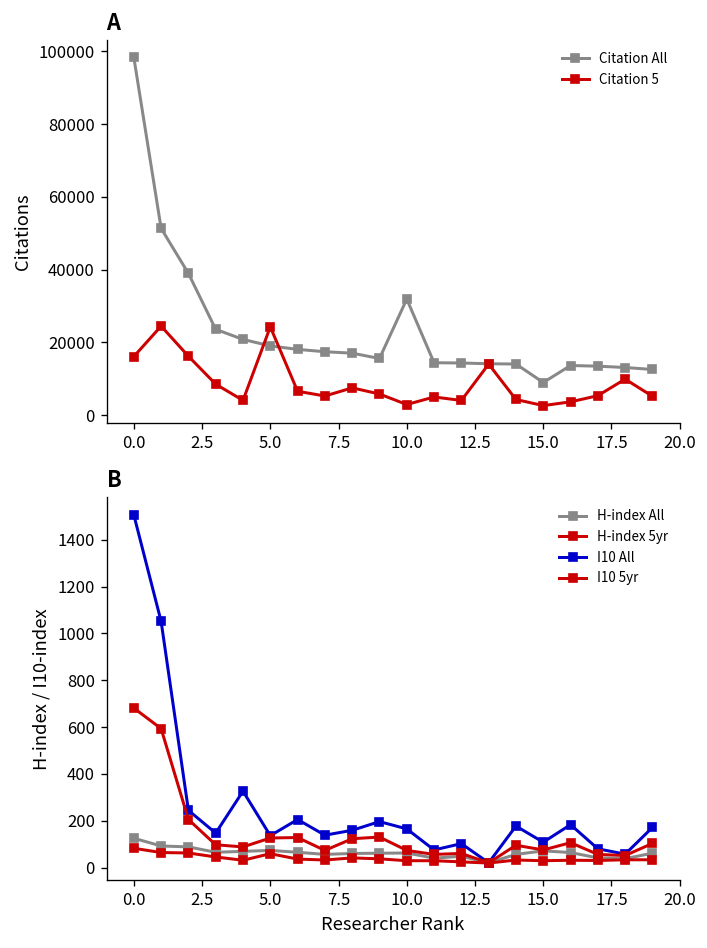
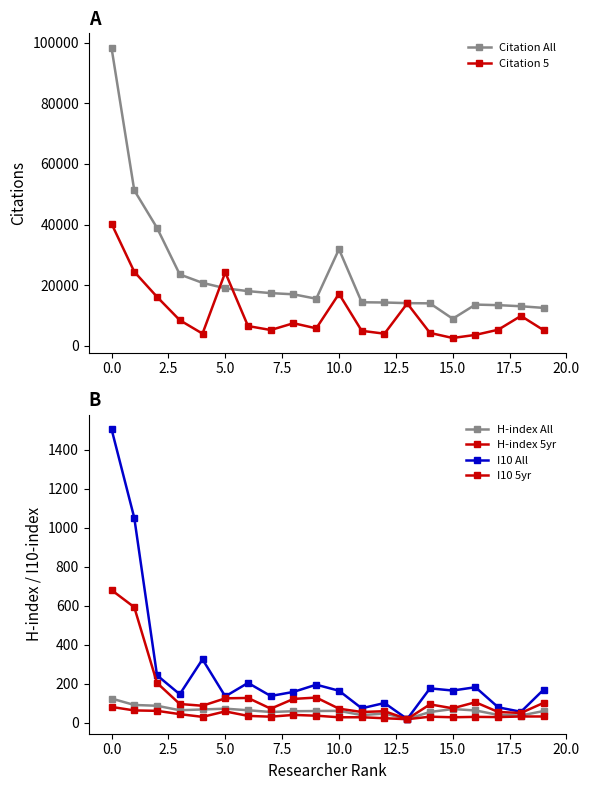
  {
    "A": {
      "Citation All": {
        "0.0": 98000,
        "5.0": 19000,
        "10.0": 32000,
        "15.0": 9000
      },
      "Citation 5": {
-       "0.0": 16000,
+       "0.0": 40000,
        "5.0": 24000,
-       "10.0": 3000,
+       "10.0": 17000,
        "15.0": 3000
      }
    },
    "B": {
      "H-index All": {
        "0.0": 130,
        "5.0": 70
      },
      "I10 All": {
        "0.0": 1510,
        "10.0": 170,
-       "15.0": 110
+       "15.0": 170
      }
    }
  }
